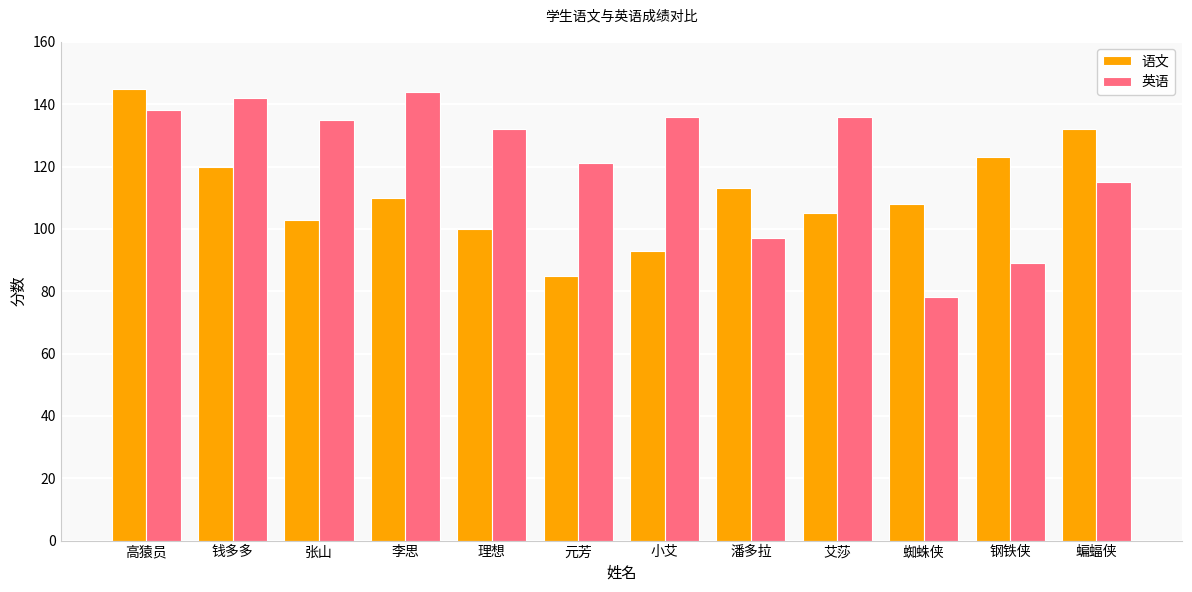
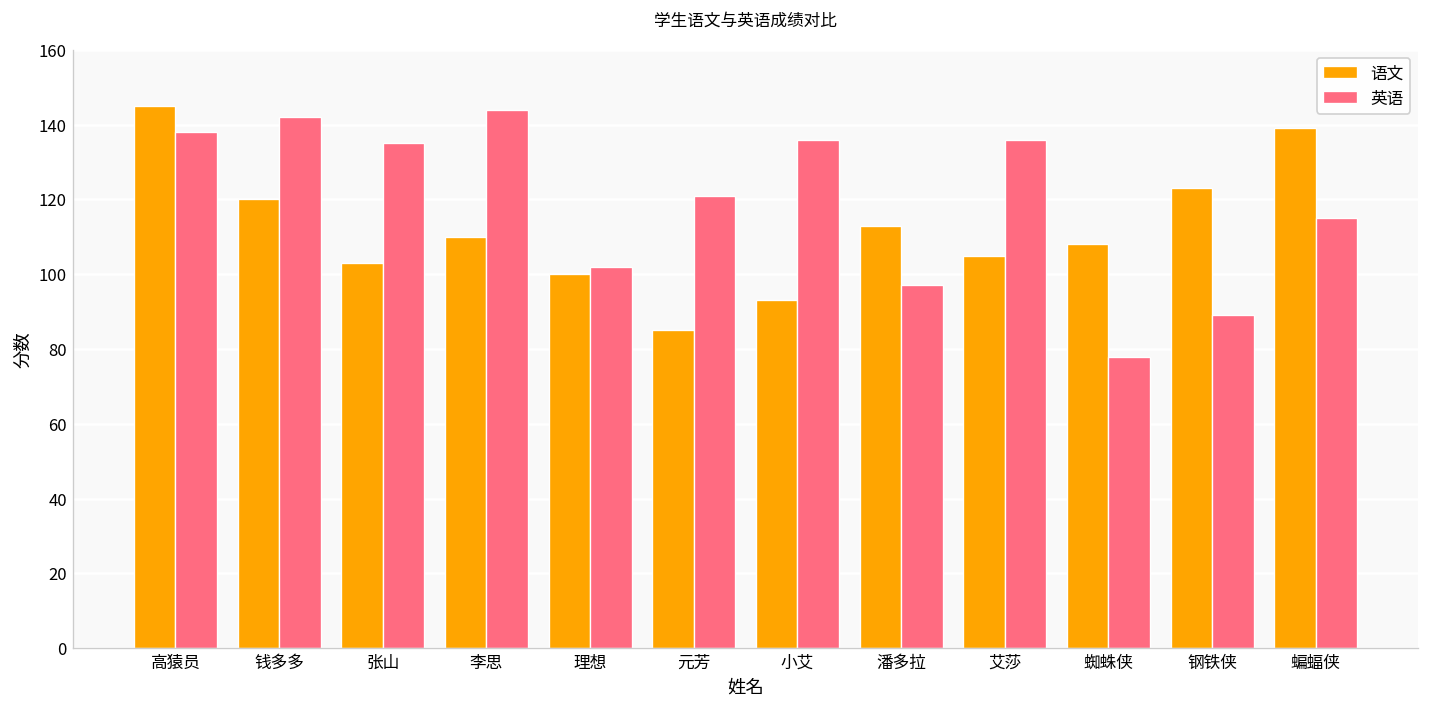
  {
    "语文": {
      "高猿员": 145,
      "钱多多": 120,
      "张山": 103,
      "李思": 110,
      "理想": 100,
      "元芳": 85,
      "小艾": 93,
      "潘多拉": 113,
      "艾莎": 105,
      "蜘蛛侠": 108,
      "钢铁侠": 123,
-     "蝙蝠侠": 132
+     "蝙蝠侠": 139
    },
    "英语": {
      "高猿员": 138,
      "钱多多": 142,
      "张山": 135,
      "李思": 144,
-     "理想": 132,
+     "理想": 102,
      "元芳": 121,
      "小艾": 136,
      "潘多拉": 97,
      "艾莎": 136,
      "蜘蛛侠": 78,
      "钢铁侠": 89,
      "蝙蝠侠": 115
    }
  }
